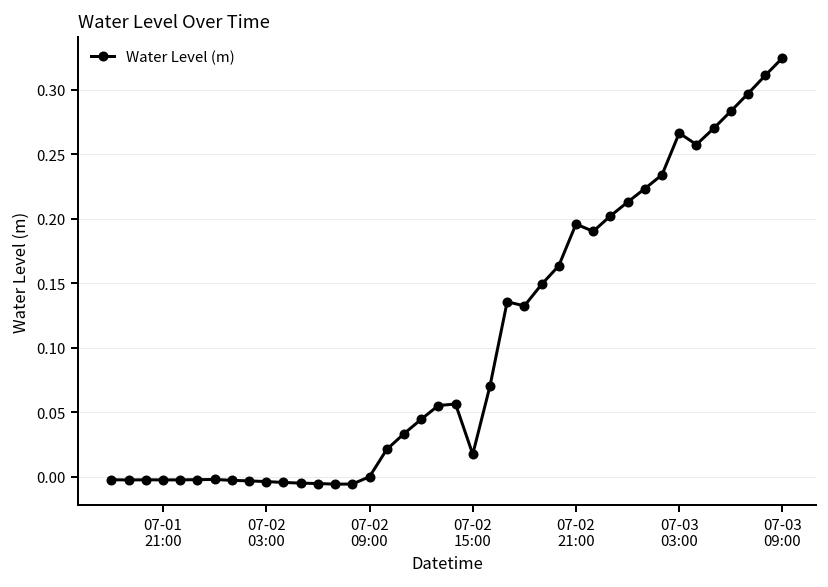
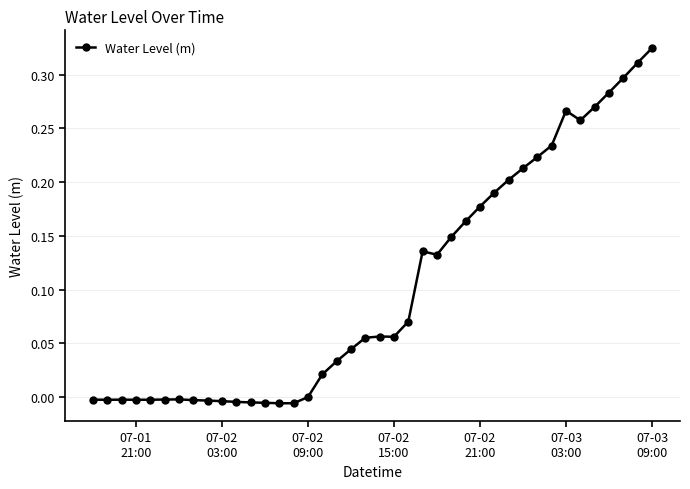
  {
    "07-01 21:00": -0.002,
    "07-02 03:00": -0.004,
    "07-02 09:00": 0.000,
-   "07-02 15:00": 0.017,
-   "07-02 21:00": 0.196,
+   "07-02 15:00": 0.056,
+   "07-02 21:00": 0.177,
    "07-03 03:00": 0.266,
    "07-03 09:00": 0.325
  }
